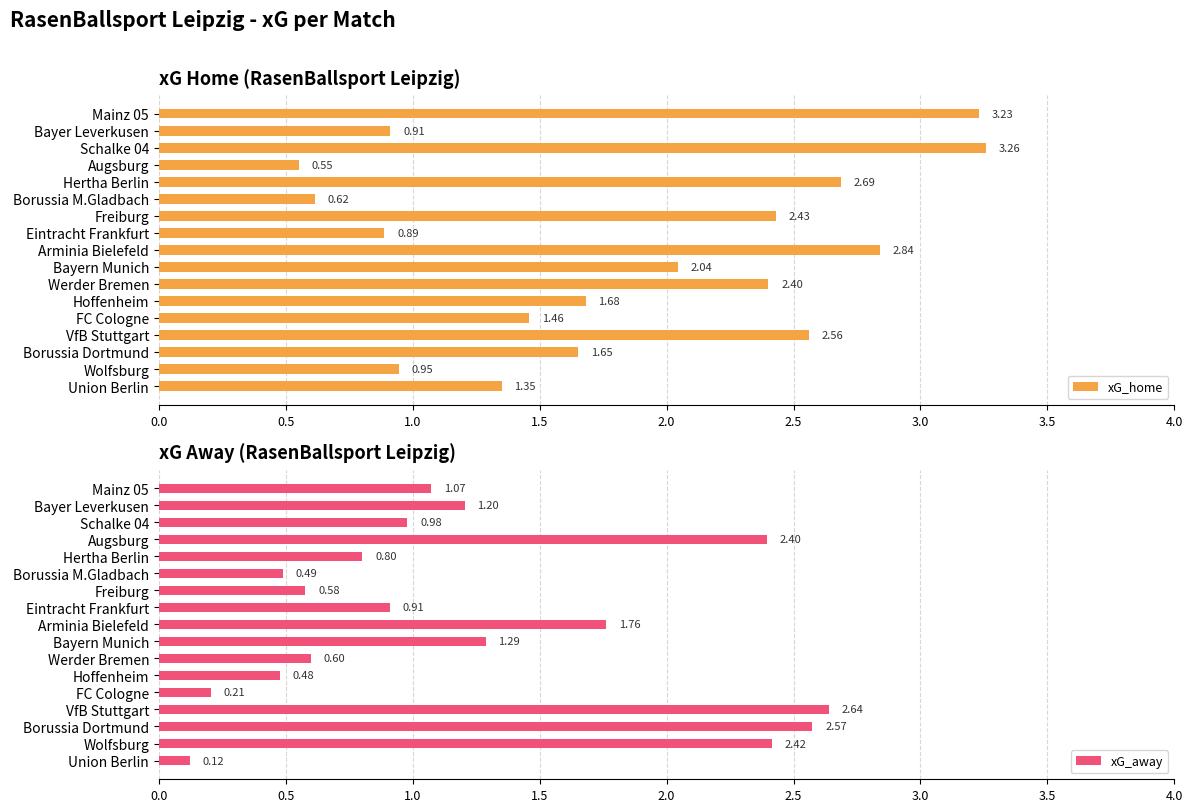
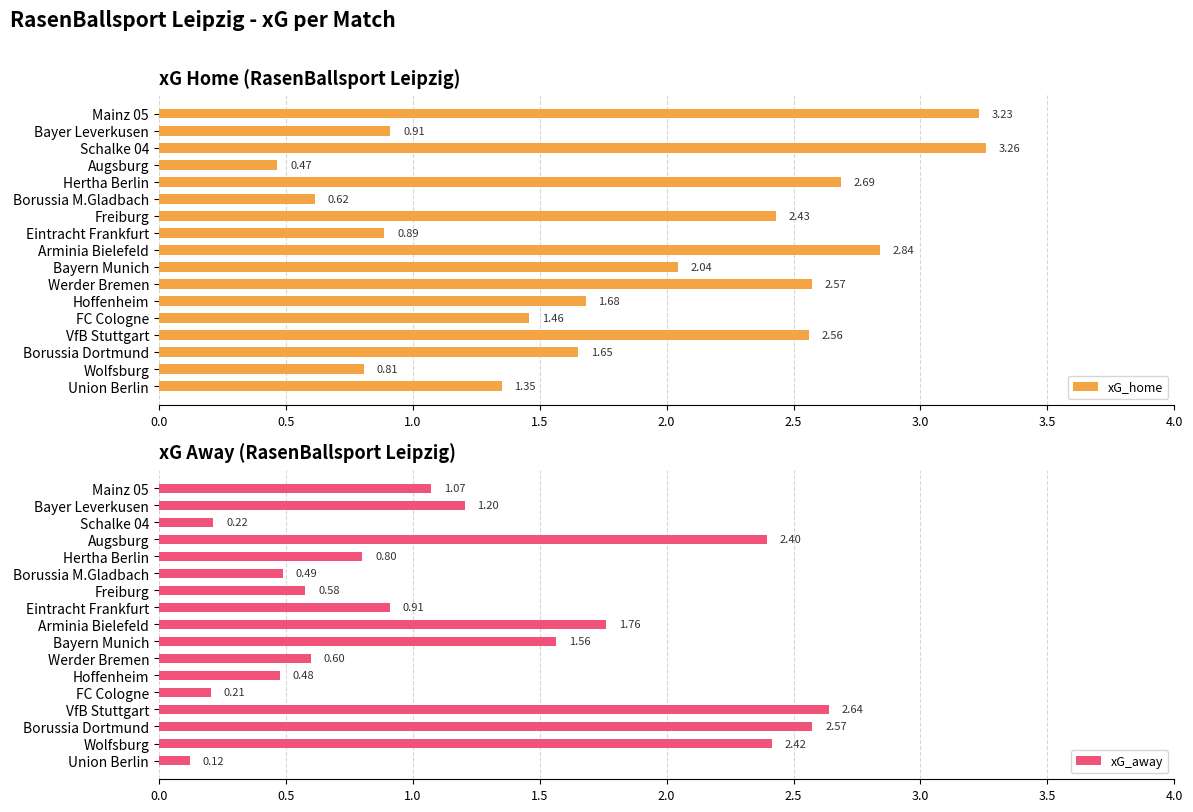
  {
    "xG Home (RasenBallsport Leipzig)": {
      "Mainz 05": 3.23,
      "Bayer Leverkusen": 0.91,
      "Schalke 04": 3.26,
-     "Augsburg": 0.55,
+     "Augsburg": 0.47,
      "Hertha Berlin": 2.69,
      "Borussia M.Gladbach": 0.62,
      "Freiburg": 2.43,
      "Eintracht Frankfurt": 0.89,
      "Arminia Bielefeld": 2.84,
      "Bayern Munich": 2.04,
-     "Werder Bremen": 2.40,
+     "Werder Bremen": 2.57,
      "Hoffenheim": 1.68,
      "FC Cologne": 1.46,
      "VfB Stuttgart": 2.56,
      "Borussia Dortmund": 1.65,
-     "Wolfsburg": 0.95,
+     "Wolfsburg": 0.81,
      "Union Berlin": 1.35
    },
    "xG Away (RasenBallsport Leipzig)": {
      "Mainz 05": 1.07,
      "Bayer Leverkusen": 1.20,
-     "Schalke 04": 0.98,
+     "Schalke 04": 0.22,
      "Augsburg": 2.40,
      "Hertha Berlin": 0.80,
      "Borussia M.Gladbach": 0.49,
      "Freiburg": 0.58,
      "Eintracht Frankfurt": 0.91,
      "Arminia Bielefeld": 1.76,
-     "Bayern Munich": 1.29,
+     "Bayern Munich": 1.56,
      "Werder Bremen": 0.60,
      "Hoffenheim": 0.48,
      "FC Cologne": 0.21,
      "VfB Stuttgart": 2.64,
      "Borussia Dortmund": 2.57,
      "Wolfsburg": 2.42,
      "Union Berlin": 0.12
    }
  }
